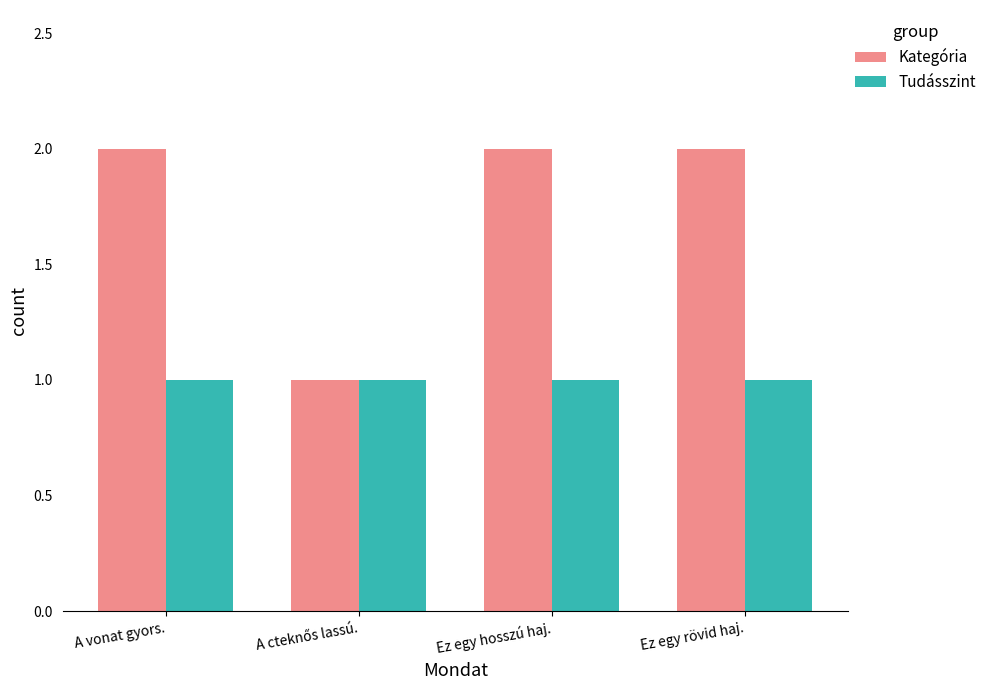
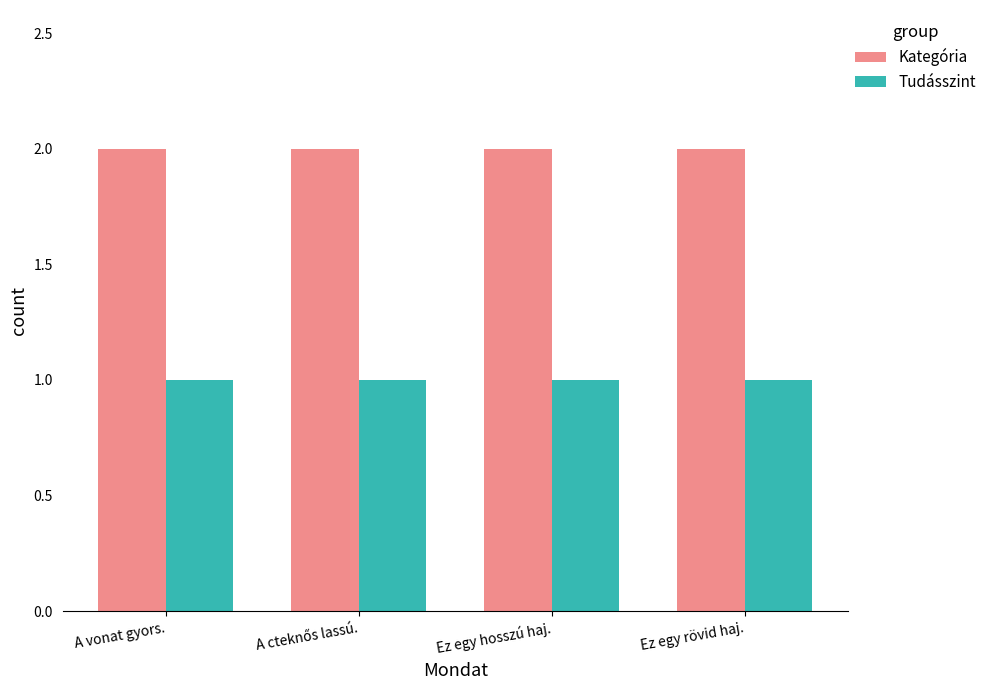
  {
    "Kategória": {
      "A vonat gyors.": 2,
-     "A cteknős lassú.": 1,
+     "A cteknős lassú.": 2,
      "Ez egy hosszú haj.": 2,
      "Ez egy rövid haj.": 2
    },
    "Tudásszint": {
      "A vonat gyors.": 1,
      "A cteknős lassú.": 1,
      "Ez egy hosszú haj.": 1,
      "Ez egy rövid haj.": 1
    }
  }
